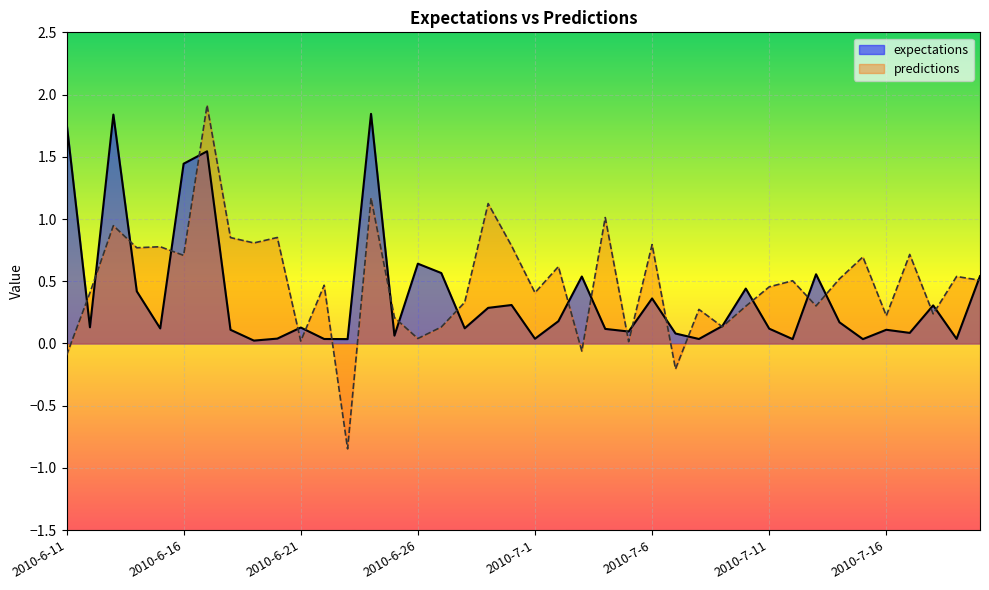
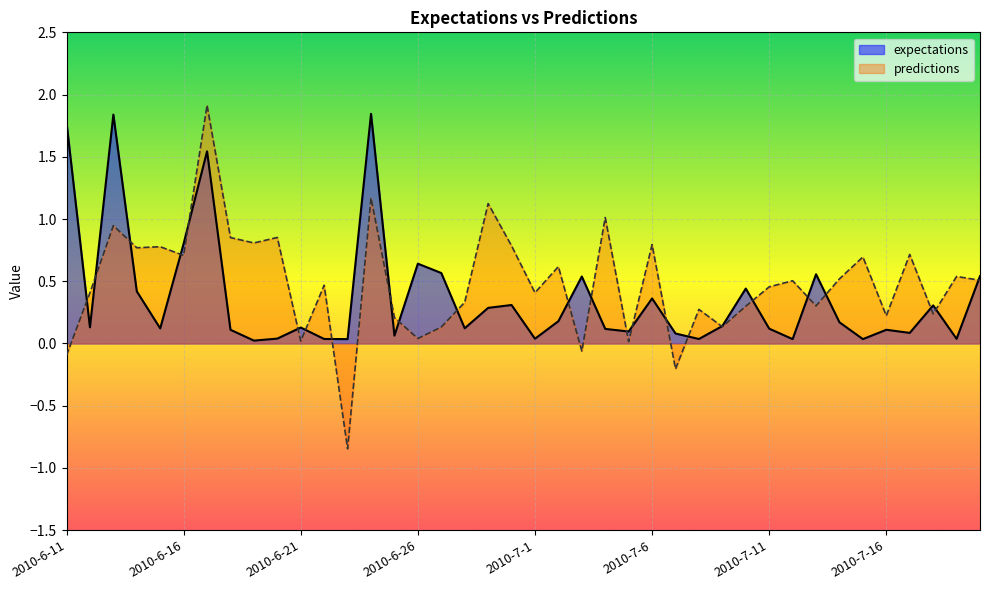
  {
    "expectations": {
      "2010-6-11": 1.78,
-     "2010-6-16": 1.44,
+     "2010-6-16": 0.80,
      "2010-6-21": 0.13,
      "2010-6-26": 0.64,
      "2010-7-1": 0.04,
      "2010-7-6": 0.36,
      "2010-7-11": 0.12,
      "2010-7-16": 0.11
    }
  }
